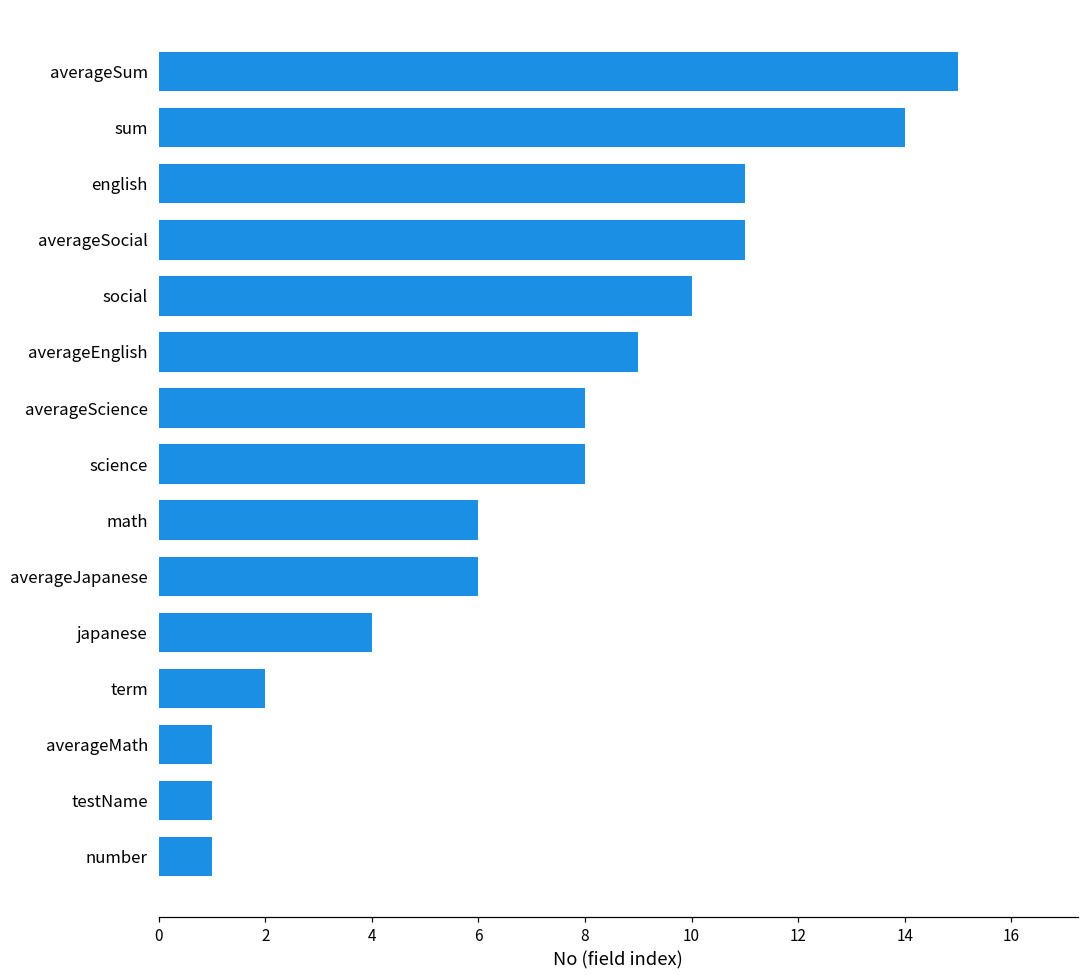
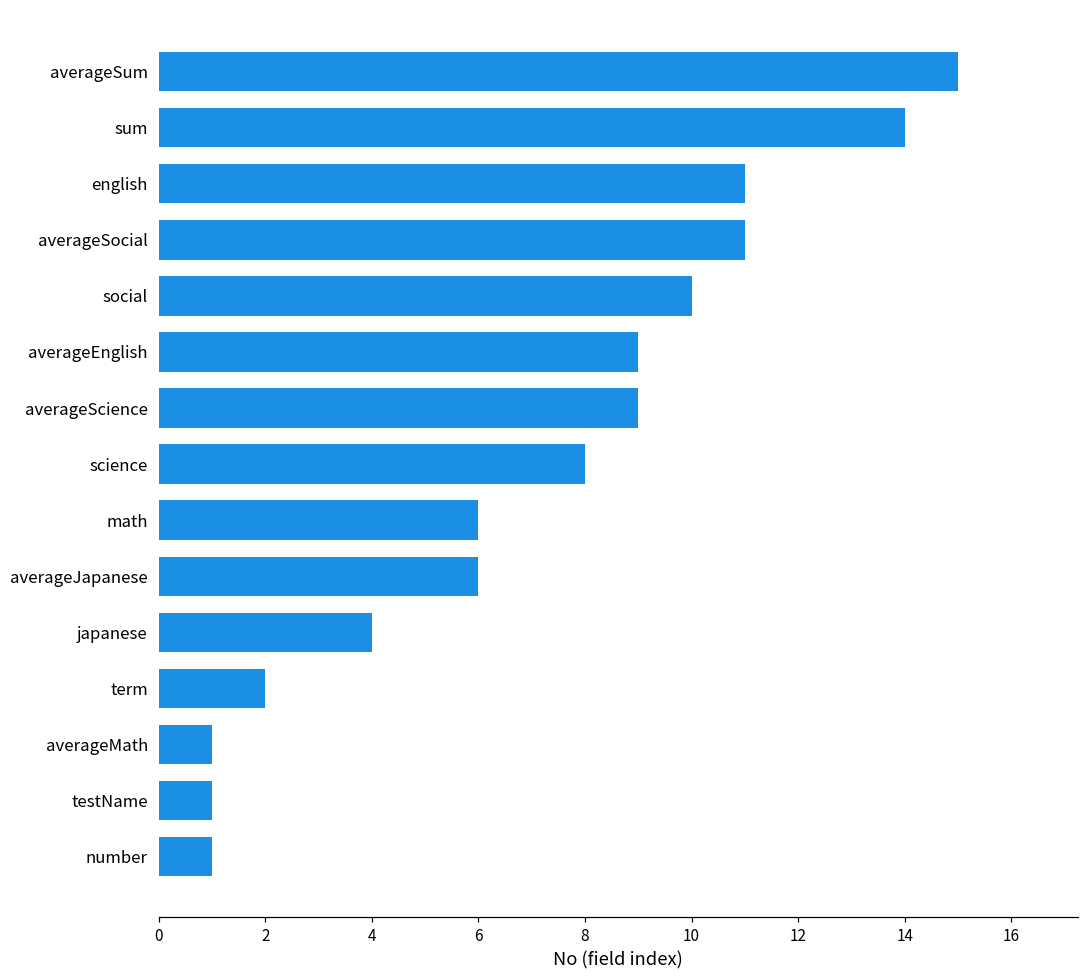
  {
    "averageSum": 15,
    "sum": 14,
    "english": 11,
    "averageSocial": 11,
    "social": 10,
    "averageEnglish": 9,
-   "averageScience": 8,
+   "averageScience": 9,
    "science": 8,
    "math": 6,
    "averageJapanese": 6,
    "japanese": 4,
    "term": 2,
    "averageMath": 1,
    "testName": 1,
    "number": 1
  }
